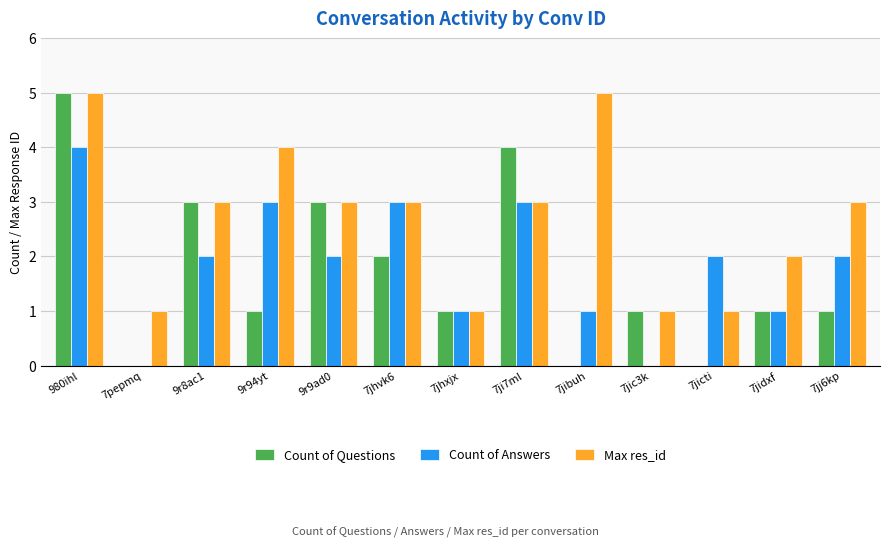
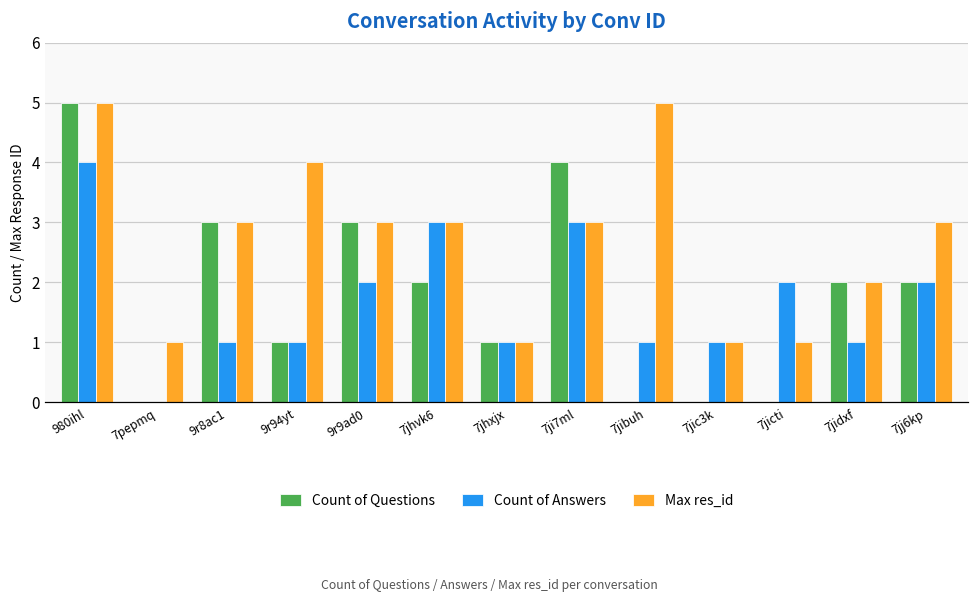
  {
    "Count of Questions": {
      "980ihl": 5,
      "7pepmq": 0,
      "9r8ac1": 3,
      "9r94yt": 1,
      "9r9ad0": 3,
      "7jhvk6": 2,
      "7jhxjx": 1,
      "7ji7ml": 4,
      "7jibuh": 0,
-     "7jic3k": 1,
+     "7jic3k": 0,
      "7jicti": 0,
-     "7jidxf": 1,
-     "7jj6kp": 1
+     "7jidxf": 2,
+     "7jj6kp": 2
    },
    "Count of Answers": {
      "980ihl": 4,
      "7pepmq": 0,
-     "9r8ac1": 2,
-     "9r94yt": 3,
+     "9r8ac1": 1,
+     "9r94yt": 1,
      "9r9ad0": 2,
      "7jhvk6": 3,
      "7jhxjx": 1,
      "7ji7ml": 3,
      "7jibuh": 1,
-     "7jic3k": 0,
+     "7jic3k": 1,
      "7jicti": 2,
      "7jidxf": 1,
      "7jj6kp": 2
    },
    "Max res_id": {
      "980ihl": 5,
      "7pepmq": 1,
      "9r8ac1": 3,
      "9r94yt": 4,
      "9r9ad0": 3,
      "7jhvk6": 3,
      "7jhxjx": 1,
      "7ji7ml": 3,
      "7jibuh": 5,
      "7jic3k": 1,
      "7jicti": 1,
      "7jidxf": 2,
      "7jj6kp": 3
    }
  }
